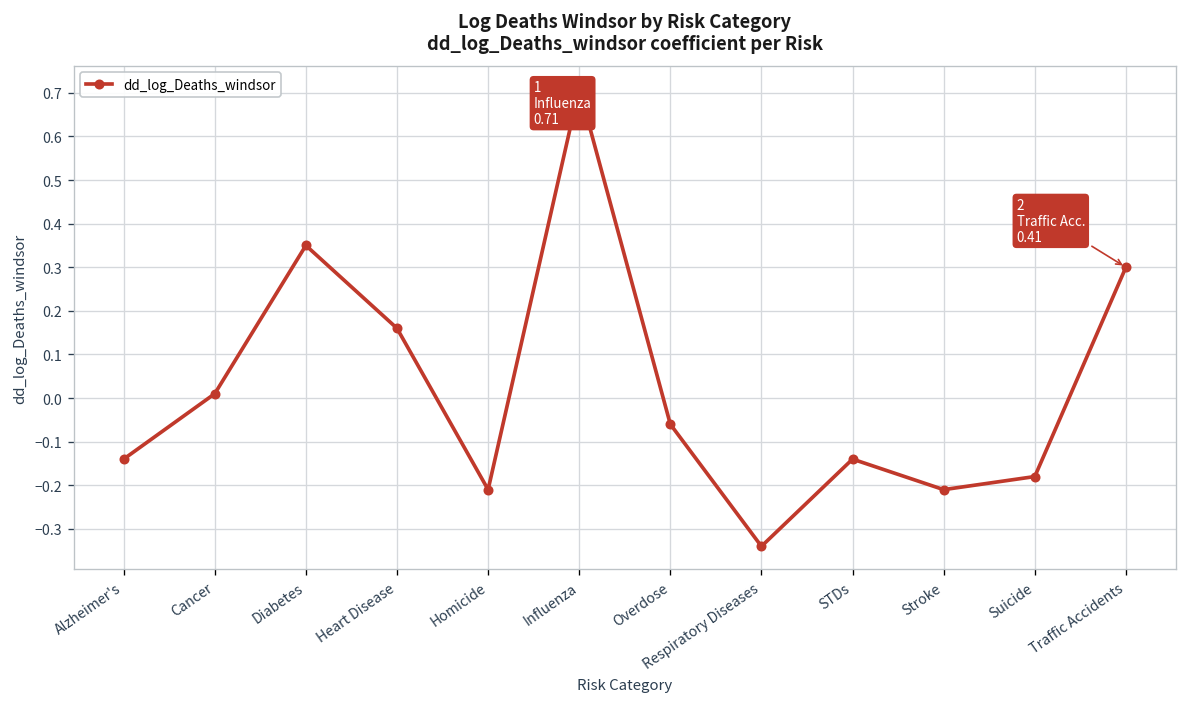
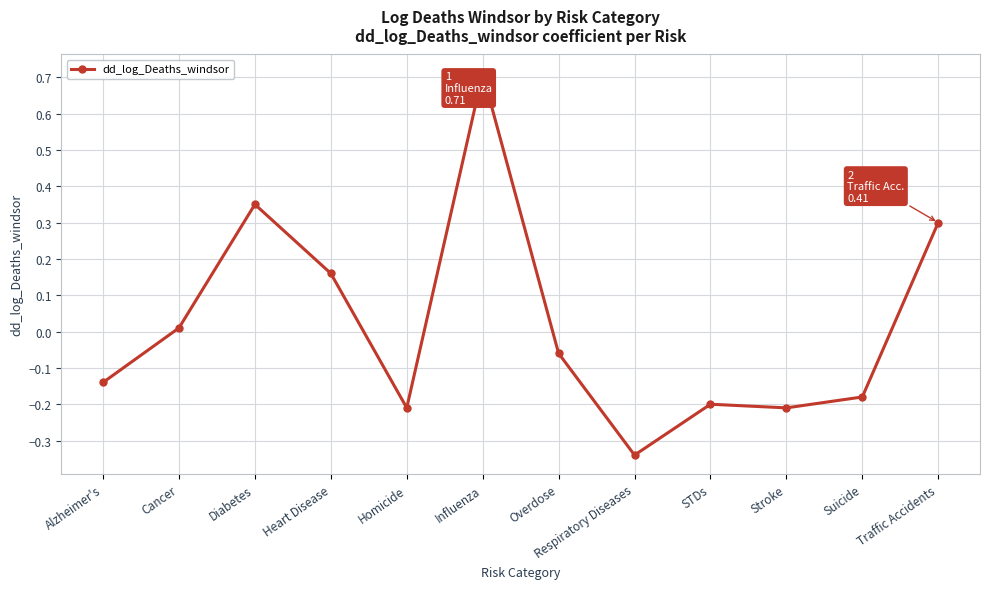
  {
    "Alzheimer's": -0.14,
    "Cancer": 0.01,
    "Diabetes": 0.35,
    "Heart Disease": 0.16,
    "Homicide": -0.21,
    "Overdose": -0.06,
    "Respiratory Diseases": -0.34,
-   "STDs": -0.14,
+   "STDs": -0.20,
    "Stroke": -0.21,
    "Suicide": -0.18
  }
